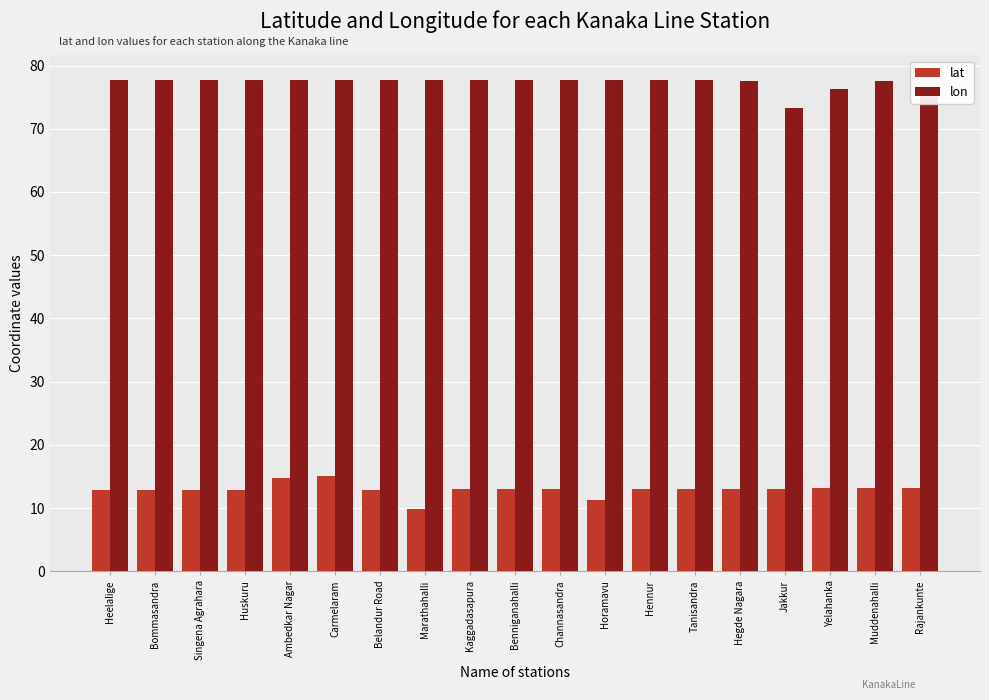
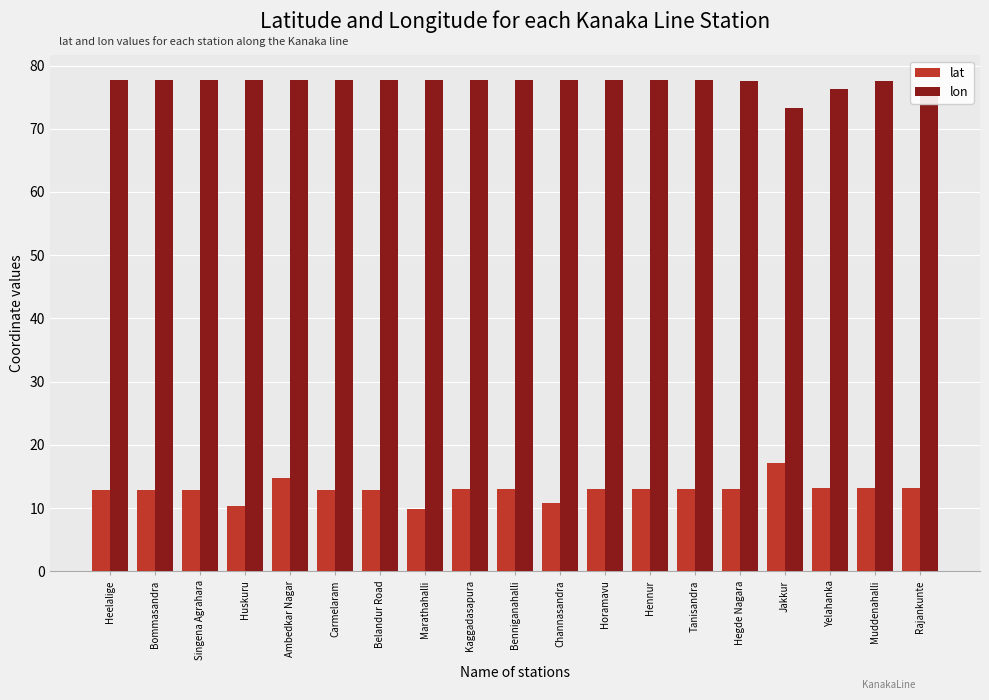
  {
    "lat": {
      "Heelalige": 13,
      "Bommasandra": 13,
      "Singena Agrahara": 13,
-     "Huskuru": 13,
+     "Huskuru": 10,
      "Ambedkar Nagar": 15,
-     "Carmelaram": 15,
+     "Carmelaram": 13,
      "Belandur Road": 13,
      "Marathahalli": 10,
      "Kaggadasapura": 13,
      "Benniganahalli": 13,
-     "Channasandra": 13,
-     "Horamavu": 11,
+     "Channasandra": 11,
+     "Horamavu": 13,
      "Hennur": 13,
      "Tanisandra": 13,
      "Hegde Nagara": 13,
-     "Jakkur": 13,
+     "Jakkur": 17,
      "Yelahanka": 13,
      "Muddenahalli": 13,
      "Rajankunte": 13
    },
    "lon": {
      "Heelalige": 78,
      "Bommasandra": 78,
      "Singena Agrahara": 78,
      "Huskuru": 78,
      "Ambedkar Nagar": 78,
      "Carmelaram": 78,
      "Belandur Road": 78,
      "Marathahalli": 78,
      "Kaggadasapura": 78,
      "Benniganahalli": 78,
      "Channasandra": 78,
      "Horamavu": 78,
      "Hennur": 78,
      "Tanisandra": 78,
      "Hegde Nagara": 78,
      "Jakkur": 73,
      "Yelahanka": 76,
      "Muddenahalli": 78
    }
  }
